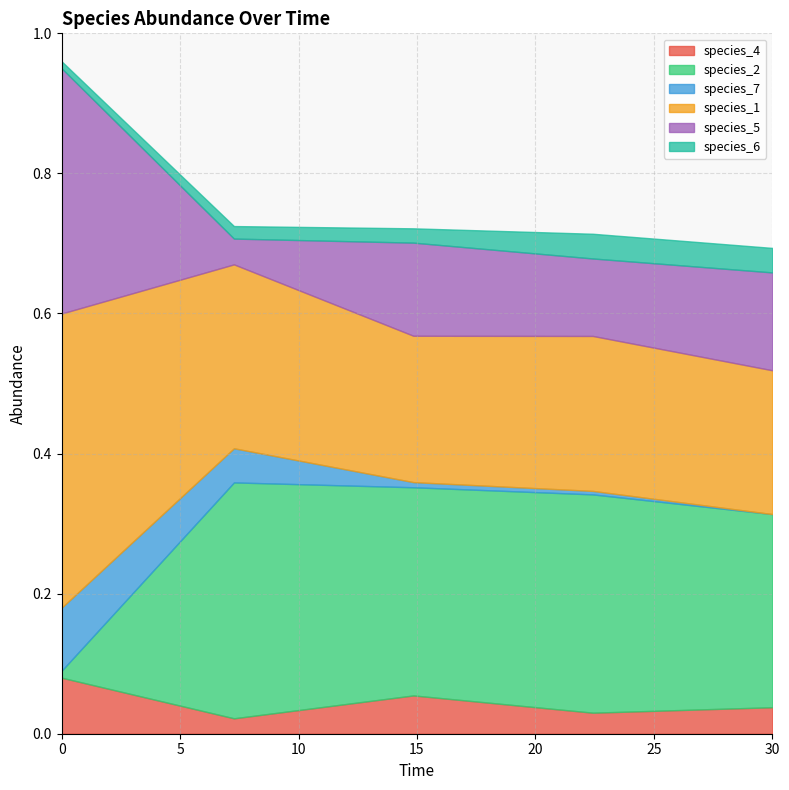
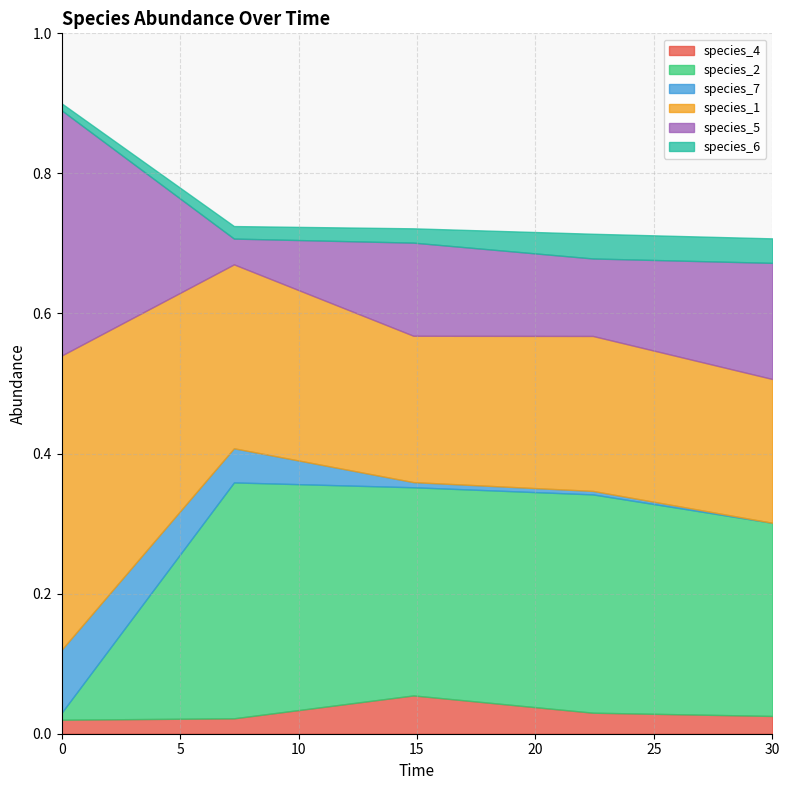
  {
    "species_4": {
-     "0": 0.08,
-     "30": 0.04
+     "0": 0.02,
+     "30": 0.03
    },
    "species_7": {
      "0": 0.09
    },
    "species_1": {
      "0": 0.42,
      "30": 0.21
    },
    "species_5": {
      "0": 0.35,
-     "30": 0.14
+     "30": 0.17
    }
  }
